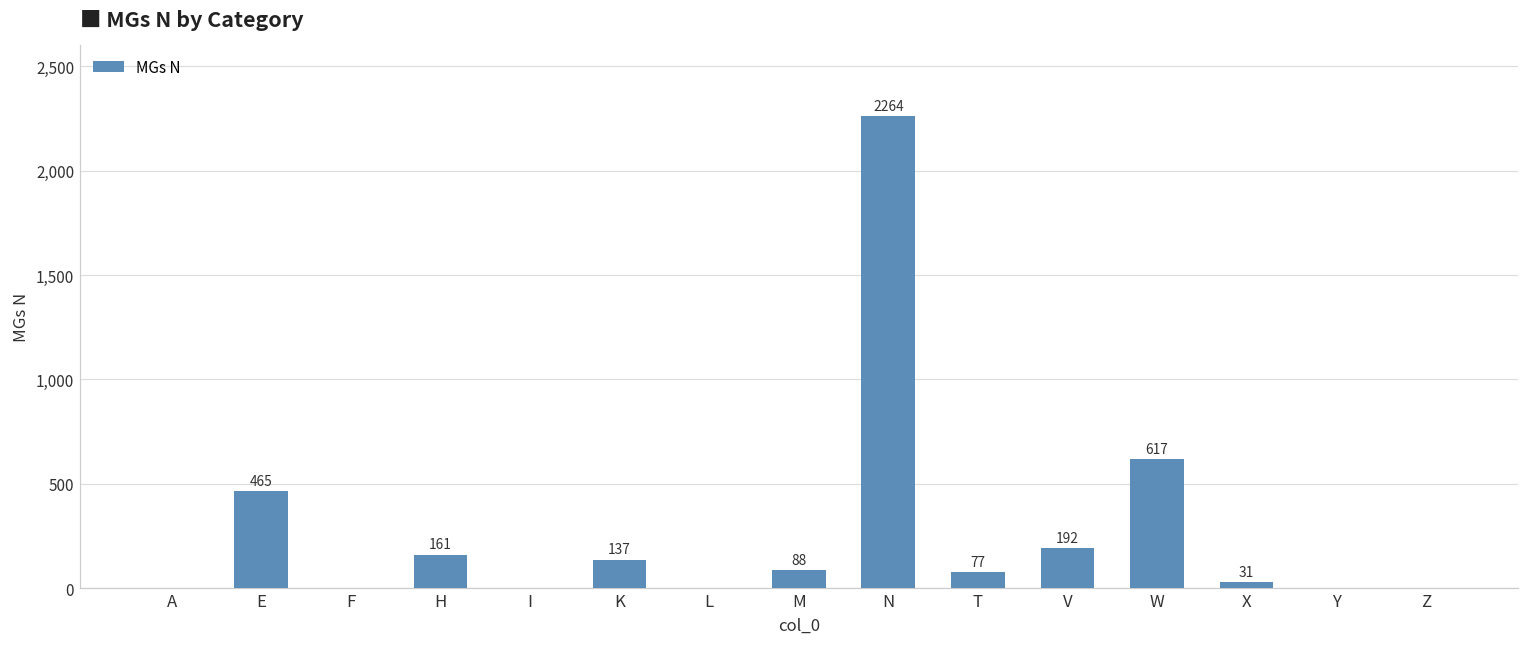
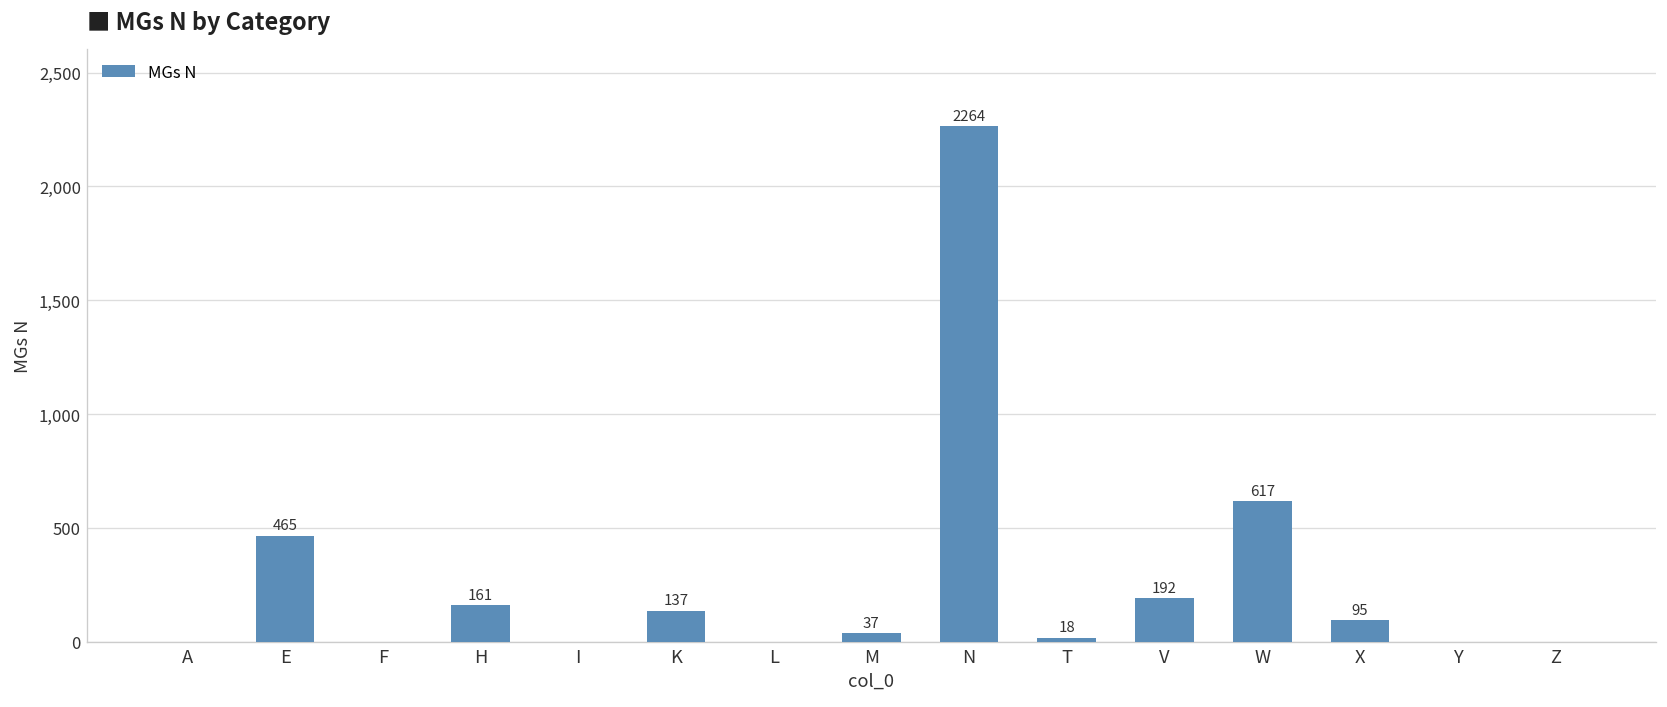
  {
    "E": 465,
    "H": 161,
    "K": 137,
-   "M": 88,
+   "M": 37,
    "N": 2264,
-   "T": 77,
+   "T": 18,
    "V": 192,
    "W": 617,
-   "X": 31
+   "X": 95
  }
